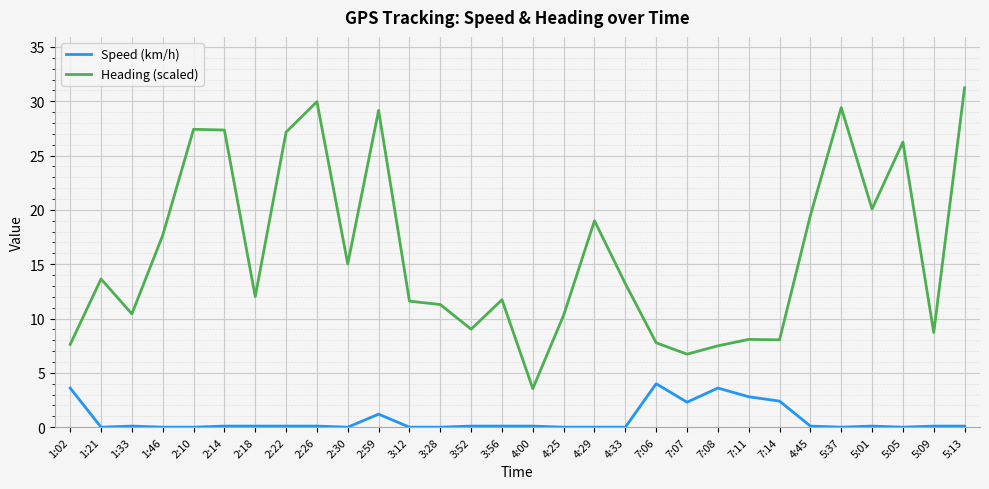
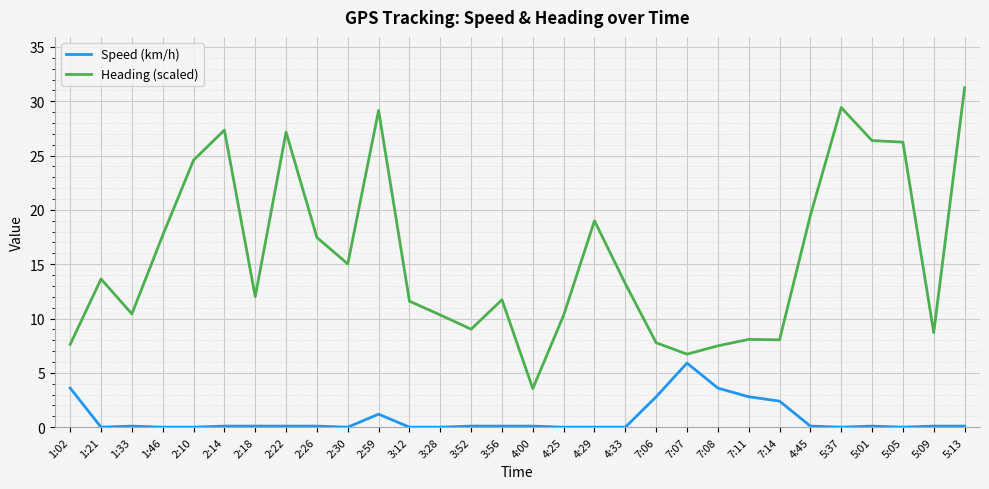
  {
    "Speed (km/h)": {
      "1:02": 3.6,
      "1:21": 0.0,
      "1:33": 0.1,
      "1:46": 0.0,
      "2:10": 0.0,
      "2:14": 0.1,
      "2:18": 0.1,
      "2:22": 0.1,
      "2:26": 0.1,
      "2:30": 0.0,
      "2:59": 1.2,
      "3:12": 0.0,
      "3:28": 0.0,
      "3:52": 0.1,
      "3:56": 0.1,
      "4:00": 0.1,
      "4:25": 0.0,
      "4:29": 0.0,
      "4:33": 0.0,
-     "7:06": 4.0,
-     "7:07": 2.3,
+     "7:06": 2.8,
+     "7:07": 5.9,
      "7:08": 3.6,
      "7:11": 2.8,
      "7:14": 2.4,
      "4:45": 0.1,
      "5:37": 0.0,
      "5:01": 0.1,
      "5:05": 0.0,
      "5:09": 0.1,
      "5:13": 0.1
    },
    "Heading (scaled)": {
      "1:02": 7.6,
      "1:21": 13.6,
      "1:33": 10.4,
      "1:46": 17.7,
-     "2:10": 27.4,
+     "2:10": 24.6,
      "2:14": 27.4,
      "2:18": 12.0,
      "2:22": 27.2,
-     "2:26": 30.0,
+     "2:26": 17.5,
      "2:30": 15.0,
      "2:59": 29.2,
      "3:12": 11.6,
-     "3:28": 11.3,
+     "3:28": 10.3,
      "3:52": 9.0,
      "3:56": 11.7,
      "4:00": 3.6,
      "4:25": 10.3,
      "4:29": 19.0,
      "4:33": 13.2,
      "7:06": 7.8,
      "7:07": 6.7,
      "7:08": 7.5,
      "7:11": 8.1,
      "7:14": 8.0,
      "4:45": 19.5,
      "5:37": 29.4,
-     "5:01": 20.1,
+     "5:01": 26.4,
      "5:05": 26.2,
      "5:09": 8.7,
      "5:13": 31.2
    }
  }
